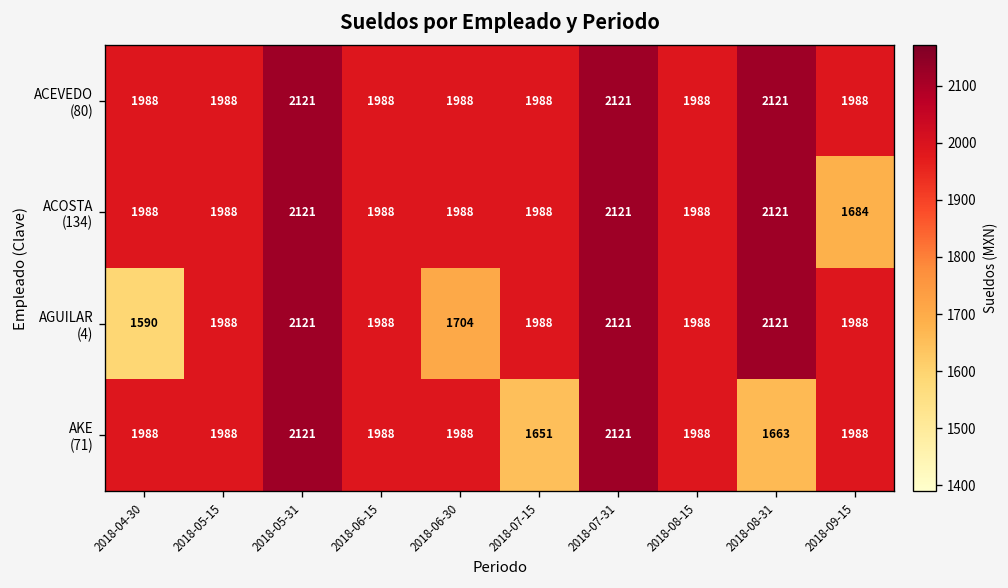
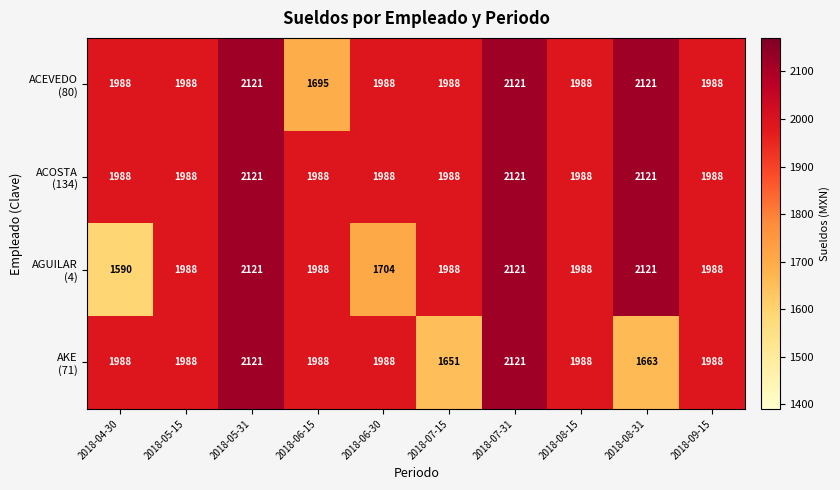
  {
    "ACEVEDO (80)": {
      "2018-04-30": 1988,
      "2018-05-15": 1988,
      "2018-05-31": 2121,
-     "2018-06-15": 1988,
+     "2018-06-15": 1695,
      "2018-06-30": 1988,
      "2018-07-15": 1988,
      "2018-07-31": 2121,
      "2018-08-15": 1988,
      "2018-08-31": 2121,
      "2018-09-15": 1988
    },
    "ACOSTA (134)": {
      "2018-04-30": 1988,
      "2018-05-15": 1988,
      "2018-05-31": 2121,
      "2018-06-15": 1988,
      "2018-06-30": 1988,
      "2018-07-15": 1988,
      "2018-07-31": 2121,
      "2018-08-15": 1988,
      "2018-08-31": 2121,
-     "2018-09-15": 1684
+     "2018-09-15": 1988
    },
    "AGUILAR (4)": {
      "2018-04-30": 1590,
      "2018-05-15": 1988,
      "2018-05-31": 2121,
      "2018-06-15": 1988,
      "2018-06-30": 1704,
      "2018-07-15": 1988,
      "2018-07-31": 2121,
      "2018-08-15": 1988,
      "2018-08-31": 2121,
      "2018-09-15": 1988
    },
    "AKE (71)": {
      "2018-04-30": 1988,
      "2018-05-15": 1988,
      "2018-05-31": 2121,
      "2018-06-15": 1988,
      "2018-06-30": 1988,
      "2018-07-15": 1651,
      "2018-07-31": 2121,
      "2018-08-15": 1988,
      "2018-08-31": 1663,
      "2018-09-15": 1988
    }
  }
